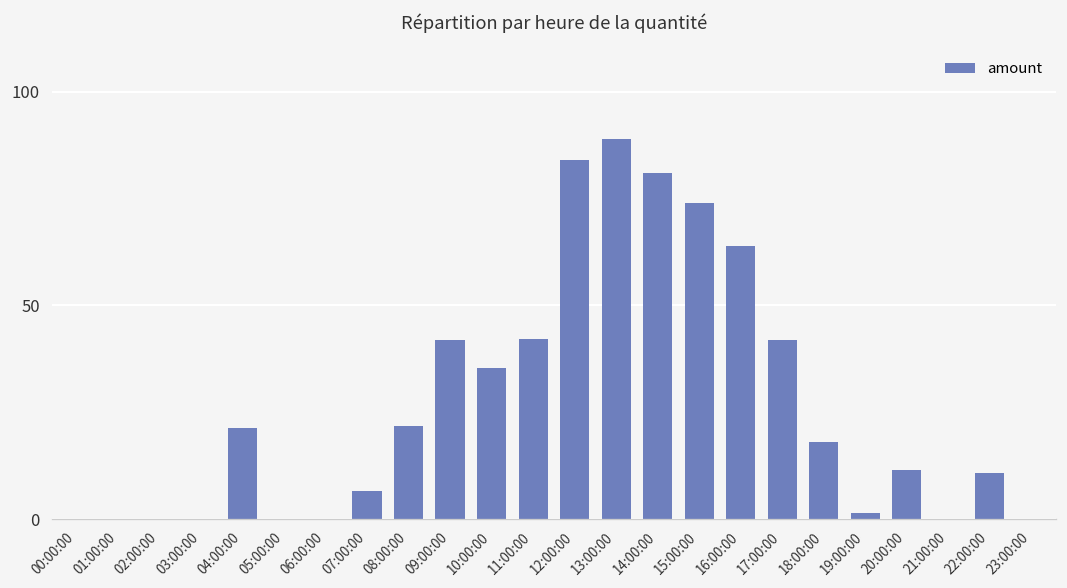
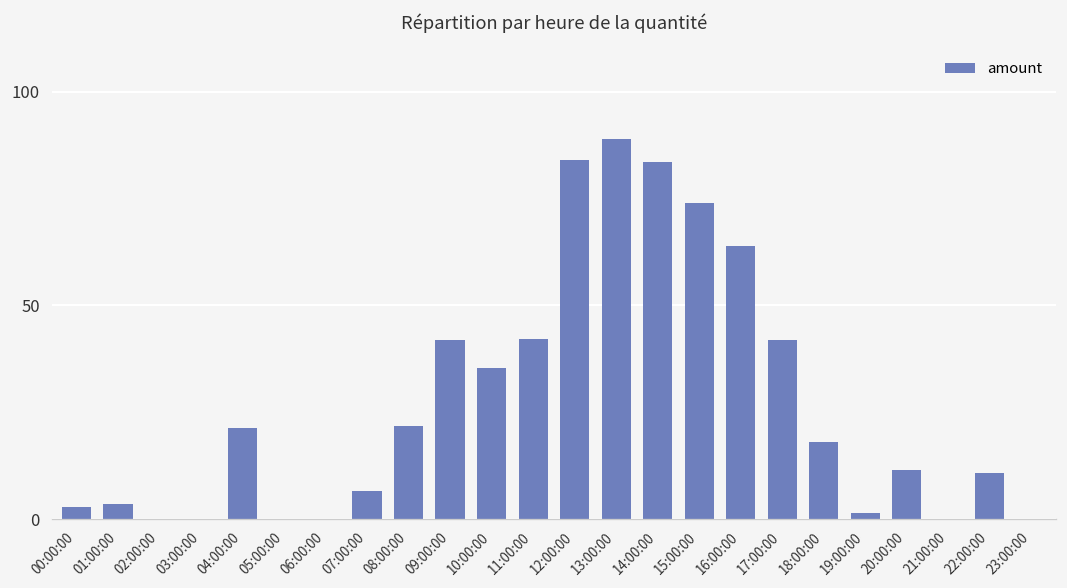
  {
-   "00:00:00": 0,
-   "01:00:00": 0,
+   "00:00:00": 3,
+   "01:00:00": 4,
    "02:00:00": 0,
    "03:00:00": 0,
    "04:00:00": 21,
    "05:00:00": 0,
    "06:00:00": 0,
    "07:00:00": 7,
    "08:00:00": 22,
    "09:00:00": 42,
    "10:00:00": 35,
    "11:00:00": 42,
    "12:00:00": 84,
    "13:00:00": 89,
-   "14:00:00": 81,
+   "14:00:00": 84,
    "15:00:00": 74,
    "16:00:00": 64,
    "17:00:00": 42,
    "18:00:00": 18,
    "19:00:00": 2,
    "20:00:00": 12,
    "21:00:00": 0,
    "22:00:00": 11,
    "23:00:00": 0
  }
